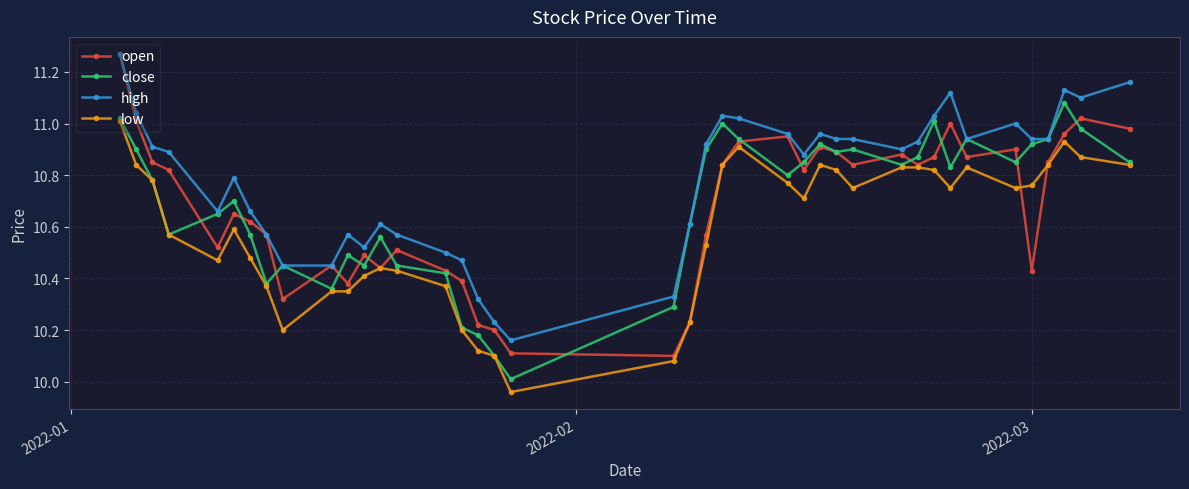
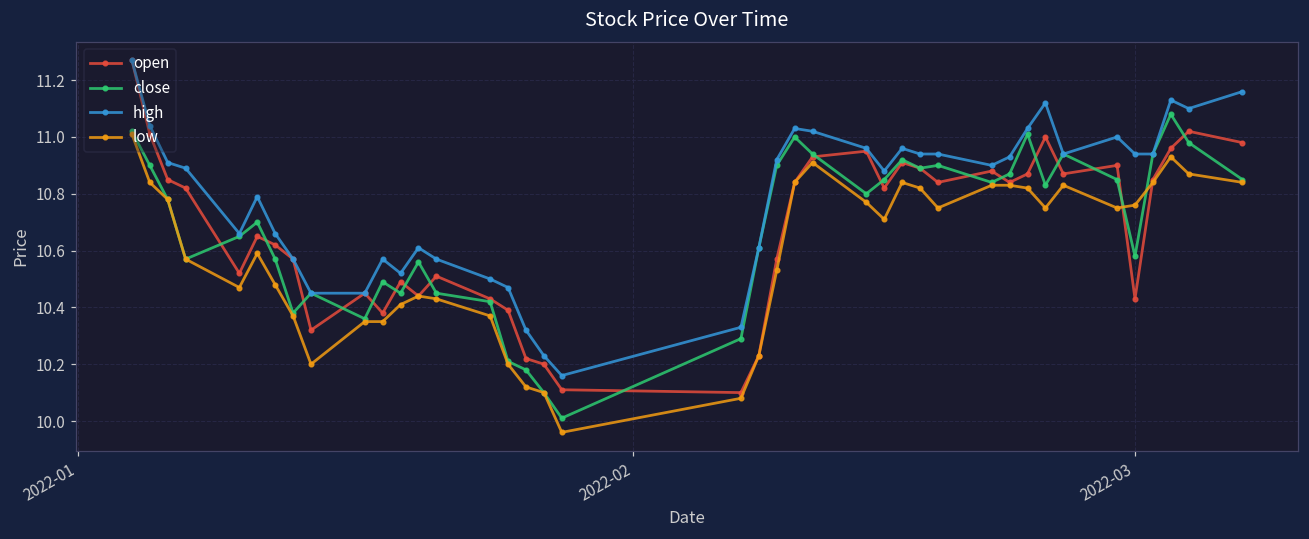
  {
    "open": {
      "2022-03": 10.43
    },
    "close": {
-     "2022-03": 10.92
+     "2022-03": 10.58
    },
    "high": {
      "2022-03": 10.94
    },
    "low": {
      "2022-03": 10.76
    }
  }
